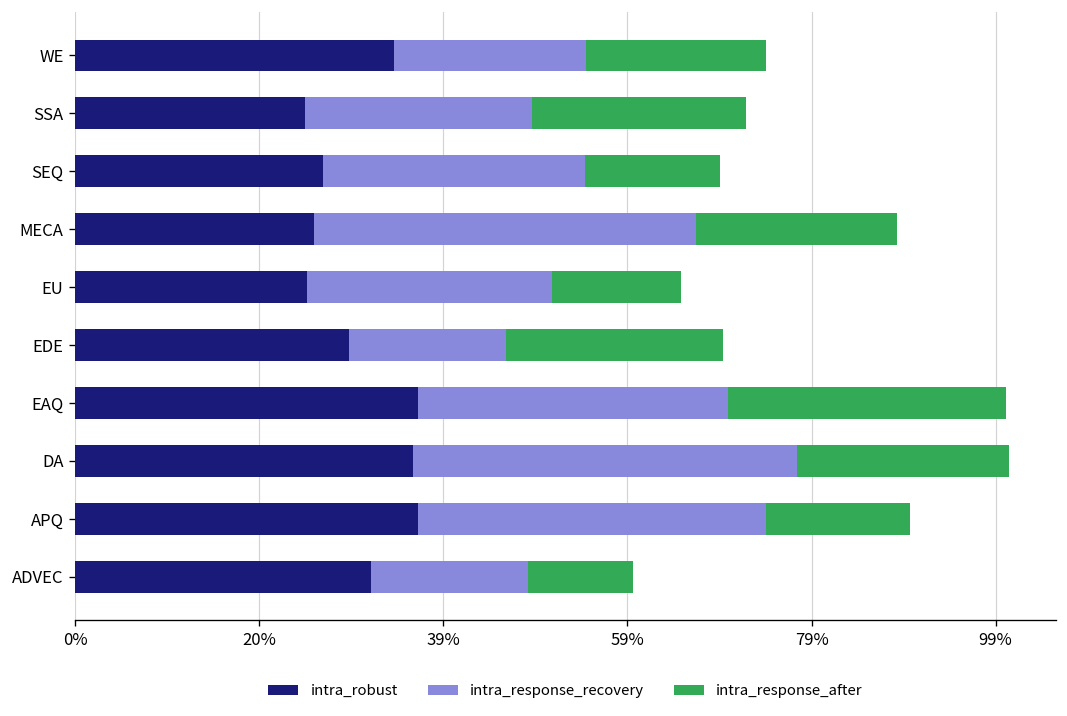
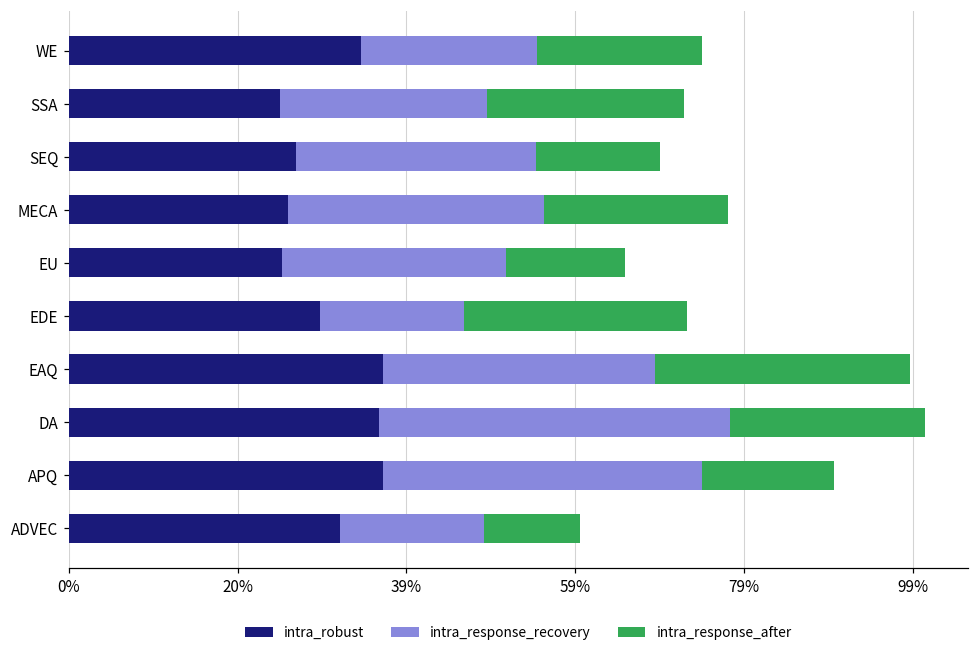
  {
    "intra_robust": {
      "WE": "34%",
      "SSA": "25%",
      "SEQ": "27%",
      "MECA": "26%",
      "EU": "25%",
      "EDE": "29%",
      "EAQ": "37%",
      "DA": "36%",
      "APQ": "37%",
      "ADVEC": "32%"
    },
    "intra_response_recovery": {
      "WE": "21%",
      "SSA": "24%",
      "SEQ": "28%",
-     "MECA": "41%",
+     "MECA": "30%",
      "EU": "26%",
      "EDE": "17%",
-     "EAQ": "33%",
+     "EAQ": "32%",
      "DA": "41%",
      "APQ": "37%",
      "ADVEC": "17%"
    },
    "intra_response_after": {
      "WE": "19%",
      "SSA": "23%",
      "SEQ": "14%",
      "MECA": "22%",
      "EU": "14%",
-     "EDE": "23%",
+     "EDE": "26%",
      "EAQ": "30%",
      "DA": "23%",
      "APQ": "15%",
      "ADVEC": "11%"
    }
  }
